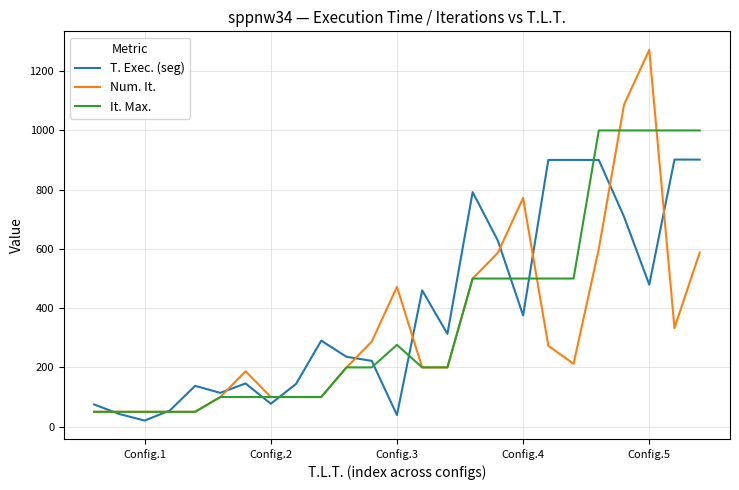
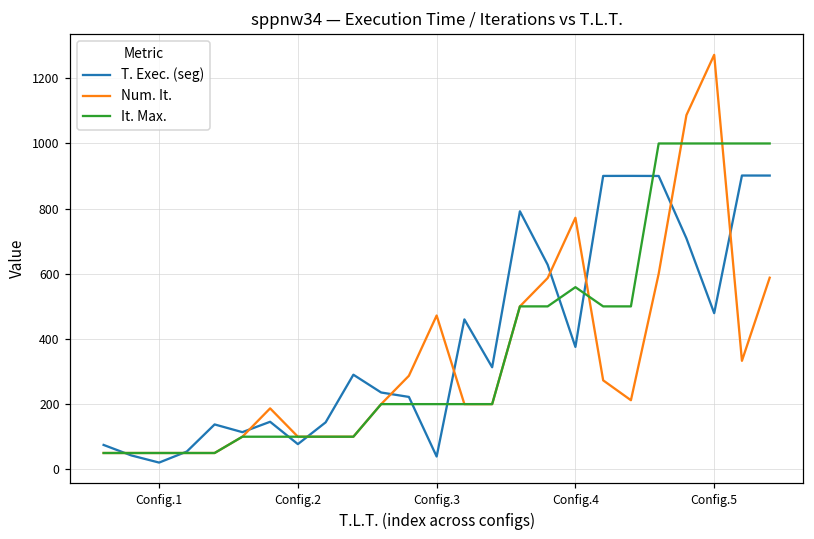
  {
    "T. Exec. (seg)": {
      "Config.1": 20,
      "Config.2": 80,
      "Config.3": 40,
      "Config.4": 380,
      "Config.5": 480
    },
    "Num. It.": {
      "Config.3": 470,
      "Config.4": 770,
      "Config.5": 1270
    },
    "It. Max.": {
-     "Config.3": 280,
-     "Config.4": 500,
+     "Config.3": 200,
+     "Config.4": 560,
      "Config.5": 1000
    }
  }
